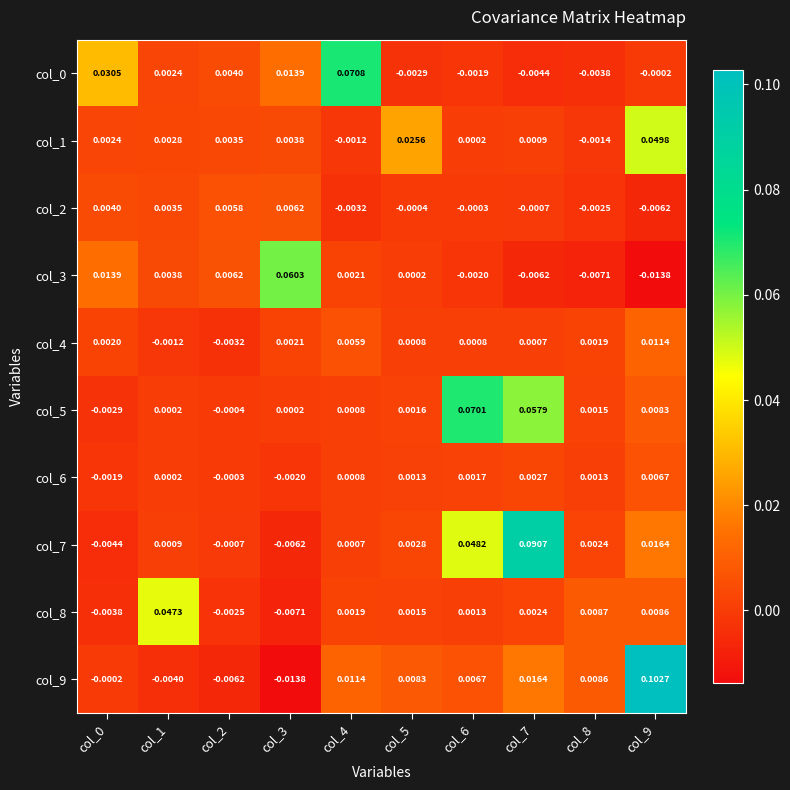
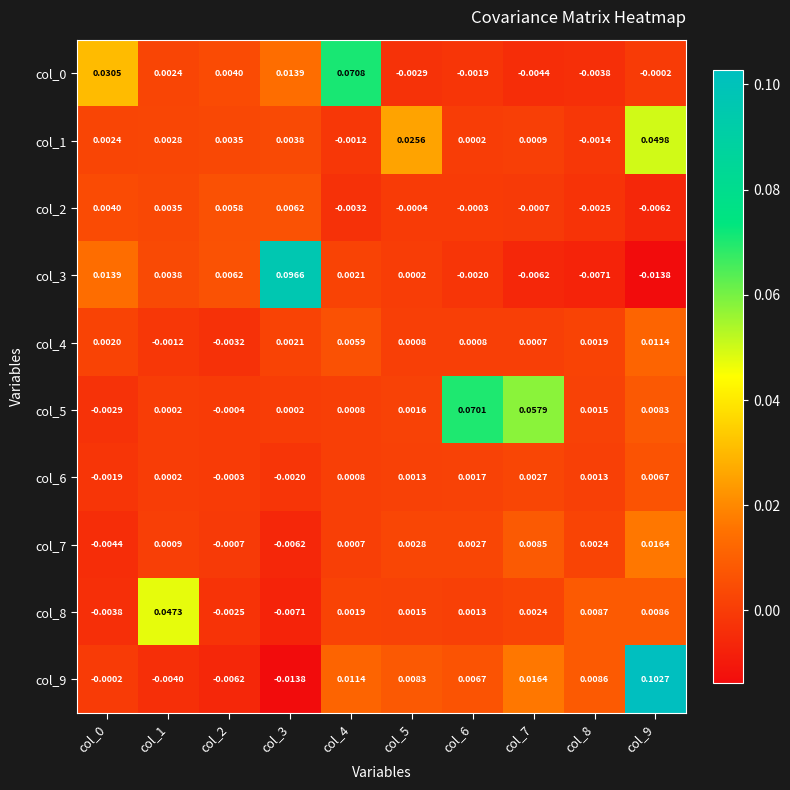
  {
    "col_0": {
      "col_0": 0.0305,
      "col_1": 0.0024,
      "col_2": 0.0040,
      "col_3": 0.0139,
      "col_4": 0.0708,
      "col_5": -0.0029,
      "col_6": -0.0019,
      "col_7": -0.0044,
      "col_8": -0.0038,
      "col_9": -0.0002
    },
    "col_1": {
      "col_0": 0.0024,
      "col_1": 0.0028,
      "col_2": 0.0035,
      "col_3": 0.0038,
      "col_4": -0.0012,
      "col_5": 0.0256,
      "col_6": 0.0002,
      "col_7": 0.0009,
      "col_8": -0.0014,
      "col_9": 0.0498
    },
    "col_2": {
      "col_0": 0.0040,
      "col_1": 0.0035,
      "col_2": 0.0058,
      "col_3": 0.0062,
      "col_4": -0.0032,
      "col_5": -0.0004,
      "col_6": -0.0003,
      "col_7": -0.0007,
      "col_8": -0.0025,
      "col_9": -0.0062
    },
    "col_3": {
      "col_0": 0.0139,
      "col_1": 0.0038,
      "col_2": 0.0062,
-     "col_3": 0.0603,
+     "col_3": 0.0966,
      "col_4": 0.0021,
      "col_5": 0.0002,
      "col_6": -0.0020,
      "col_7": -0.0062,
      "col_8": -0.0071,
      "col_9": -0.0138
    },
    "col_4": {
      "col_0": 0.0020,
      "col_1": -0.0012,
      "col_2": -0.0032,
      "col_3": 0.0021,
      "col_4": 0.0059,
      "col_5": 0.0008,
      "col_6": 0.0008,
      "col_7": 0.0007,
      "col_8": 0.0019,
      "col_9": 0.0114
    },
    "col_5": {
      "col_0": -0.0029,
      "col_1": 0.0002,
      "col_2": -0.0004,
      "col_3": 0.0002,
      "col_4": 0.0008,
      "col_5": 0.0016,
      "col_6": 0.0701,
      "col_7": 0.0579,
      "col_8": 0.0015,
      "col_9": 0.0083
    },
    "col_6": {
      "col_0": -0.0019,
      "col_1": 0.0002,
      "col_2": -0.0003,
      "col_3": -0.0020,
      "col_4": 0.0008,
      "col_5": 0.0013,
      "col_6": 0.0017,
      "col_7": 0.0027,
      "col_8": 0.0013,
      "col_9": 0.0067
    },
    "col_7": {
      "col_0": -0.0044,
      "col_1": 0.0009,
      "col_2": -0.0007,
      "col_3": -0.0062,
      "col_4": 0.0007,
      "col_5": 0.0028,
-     "col_6": 0.0482,
-     "col_7": 0.0907,
+     "col_6": 0.0027,
+     "col_7": 0.0085,
      "col_8": 0.0024,
      "col_9": 0.0164
    },
    "col_8": {
      "col_0": -0.0038,
      "col_1": 0.0473,
      "col_2": -0.0025,
      "col_3": -0.0071,
      "col_4": 0.0019,
      "col_5": 0.0015,
      "col_6": 0.0013,
      "col_7": 0.0024,
      "col_8": 0.0087,
      "col_9": 0.0086
    },
    "col_9": {
      "col_0": -0.0002,
      "col_1": -0.0040,
      "col_2": -0.0062,
      "col_3": -0.0138,
      "col_4": 0.0114,
      "col_5": 0.0083,
      "col_6": 0.0067,
      "col_7": 0.0164,
      "col_8": 0.0086,
      "col_9": 0.1027
    }
  }
